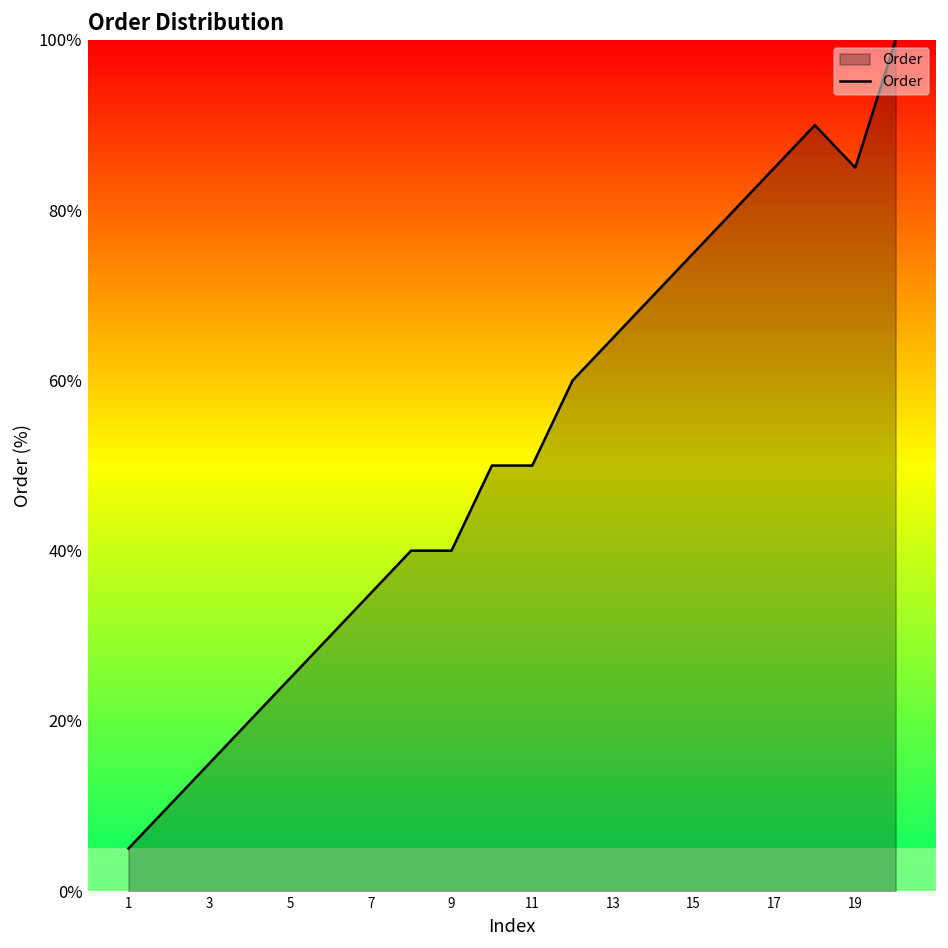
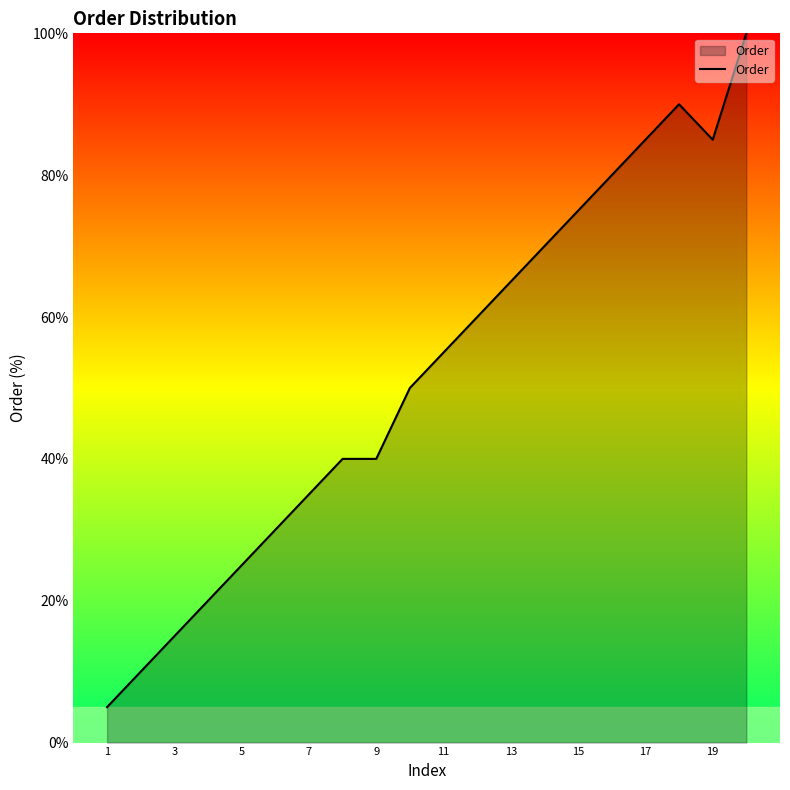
  {
    "3": "15%",
    "5": "25%",
    "7": "35%",
    "9": "40%",
-   "11": "50%",
+   "11": "55%",
    "13": "65%",
    "15": "75%",
    "17": "85%",
    "19": "85%"
  }
